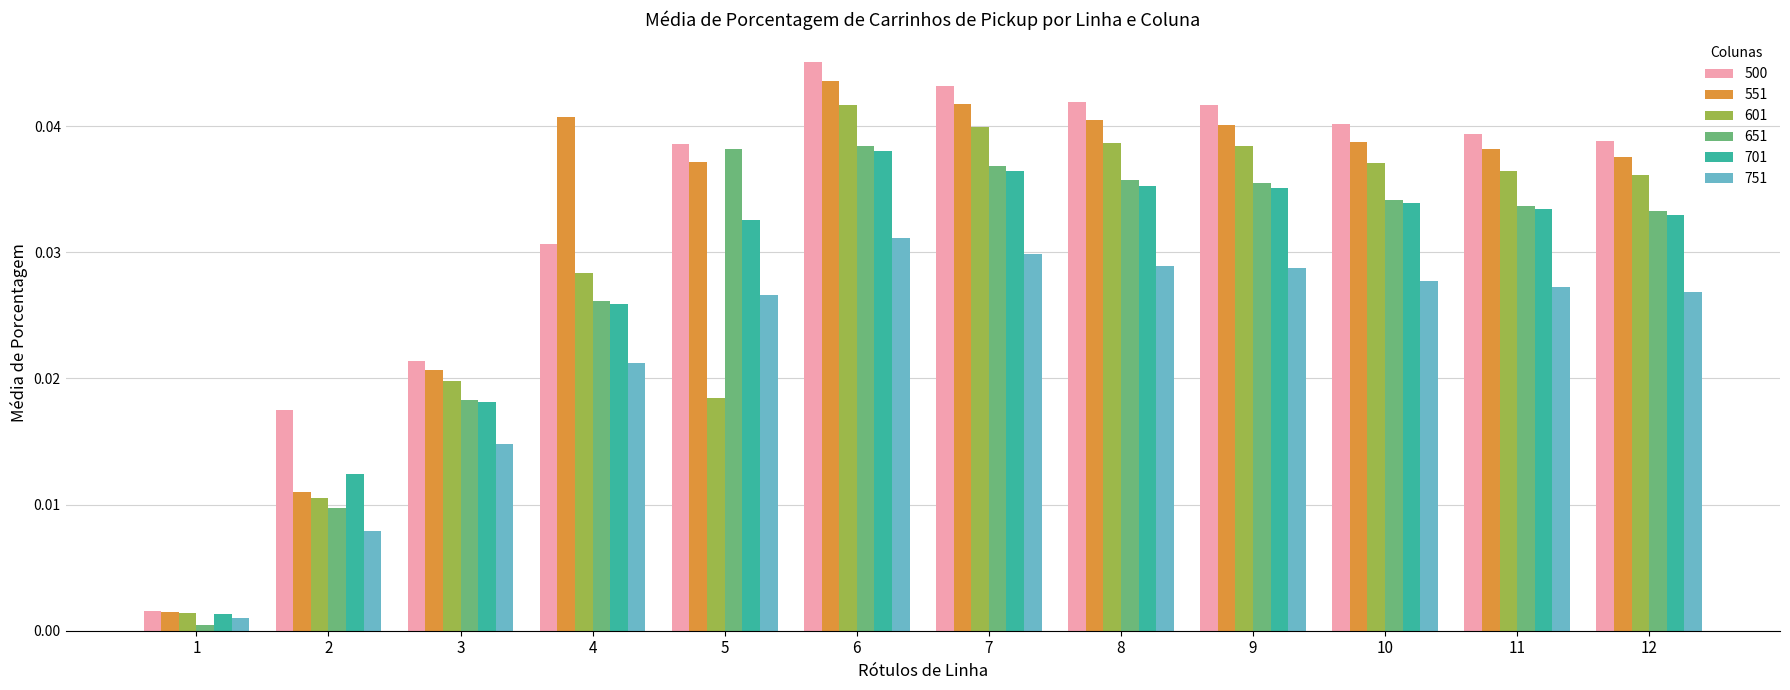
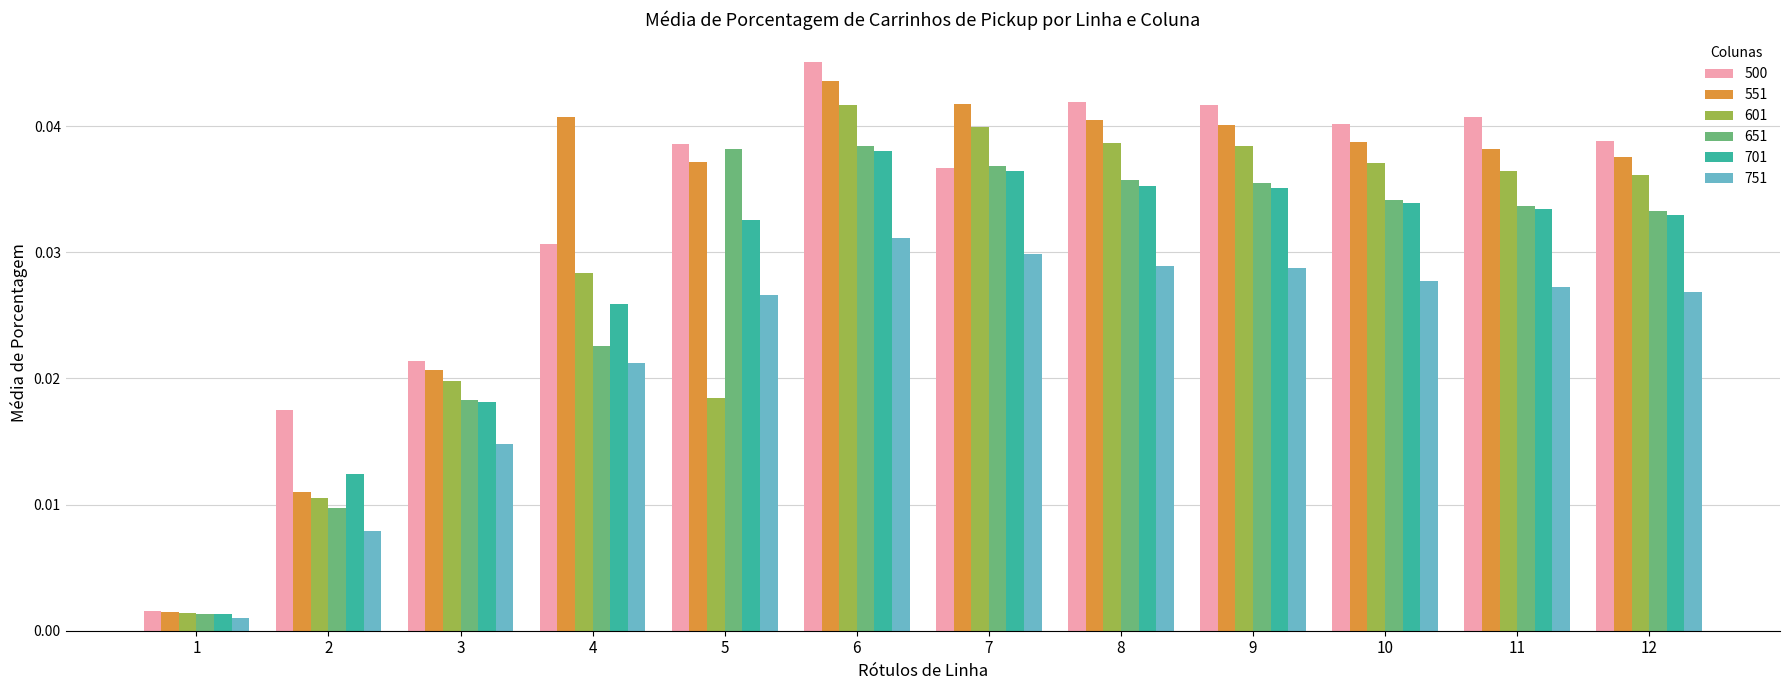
  {
    "500": {
      "1": 0.0015,
      "2": 0.0175,
      "3": 0.0214,
      "4": 0.0307,
      "5": 0.0386,
      "6": 0.0451,
-     "7": 0.0432,
+     "7": 0.0367,
      "8": 0.0419,
      "9": 0.0416,
      "10": 0.0401,
-     "11": 0.0394,
+     "11": 0.0407,
      "12": 0.0389
    },
    "551": {
      "1": 0.0015,
      "2": 0.0110,
      "3": 0.0207,
      "4": 0.0407,
      "5": 0.0372,
      "6": 0.0436,
      "7": 0.0418,
      "8": 0.0405,
      "9": 0.0401,
      "10": 0.0387,
      "11": 0.0382,
      "12": 0.0376
    },
    "601": {
      "1": 0.0014,
      "2": 0.0105,
      "3": 0.0198,
      "4": 0.0283,
      "5": 0.0185,
      "6": 0.0417,
      "7": 0.0399,
      "8": 0.0387,
      "9": 0.0384,
      "10": 0.0371,
      "11": 0.0365,
      "12": 0.0361
    },
    "651": {
-     "1": 0.0004,
+     "1": 0.0013,
      "2": 0.0097,
      "3": 0.0183,
-     "4": 0.0261,
+     "4": 0.0225,
      "5": 0.0382,
      "6": 0.0384,
      "7": 0.0368,
      "8": 0.0357,
      "9": 0.0355,
      "10": 0.0342,
      "11": 0.0337,
      "12": 0.0332
    },
    "701": {
      "1": 0.0013,
      "2": 0.0124,
      "3": 0.0181,
      "4": 0.0259,
      "5": 0.0326,
      "6": 0.0380,
      "7": 0.0365,
      "8": 0.0353,
      "9": 0.0351,
      "10": 0.0339,
      "11": 0.0334,
      "12": 0.0330
    },
    "751": {
      "1": 0.0010,
      "2": 0.0079,
      "3": 0.0148,
      "4": 0.0212,
      "5": 0.0266,
      "6": 0.0312,
      "7": 0.0299,
      "8": 0.0289,
      "9": 0.0288,
      "10": 0.0277,
      "11": 0.0273,
      "12": 0.0269
    }
  }
